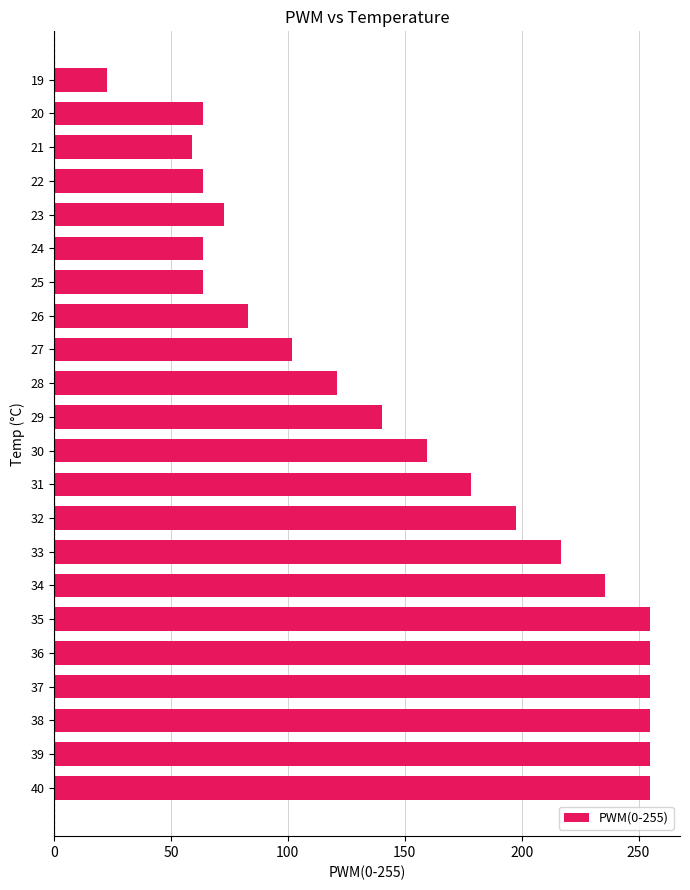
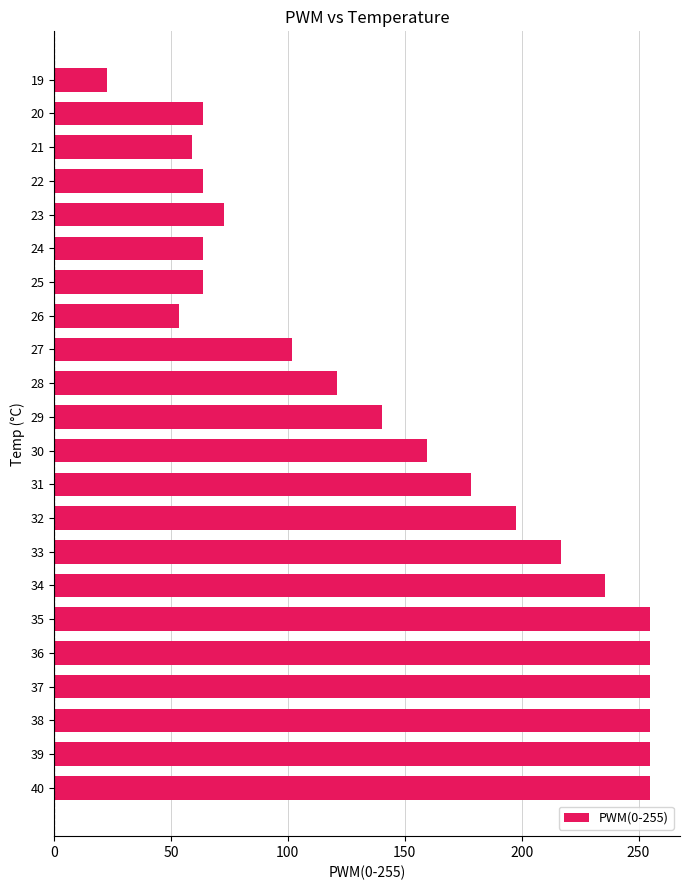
  {
    "19": 23,
    "20": 64,
    "21": 59,
    "22": 64,
    "23": 73,
    "24": 64,
    "25": 64,
-   "26": 83,
+   "26": 53,
    "27": 102,
    "28": 121,
    "29": 140,
    "30": 159,
    "31": 179,
    "32": 198,
    "33": 217,
    "34": 236,
    "35": 255,
    "36": 255,
    "37": 255,
    "38": 255,
    "39": 255,
    "40": 255
  }
